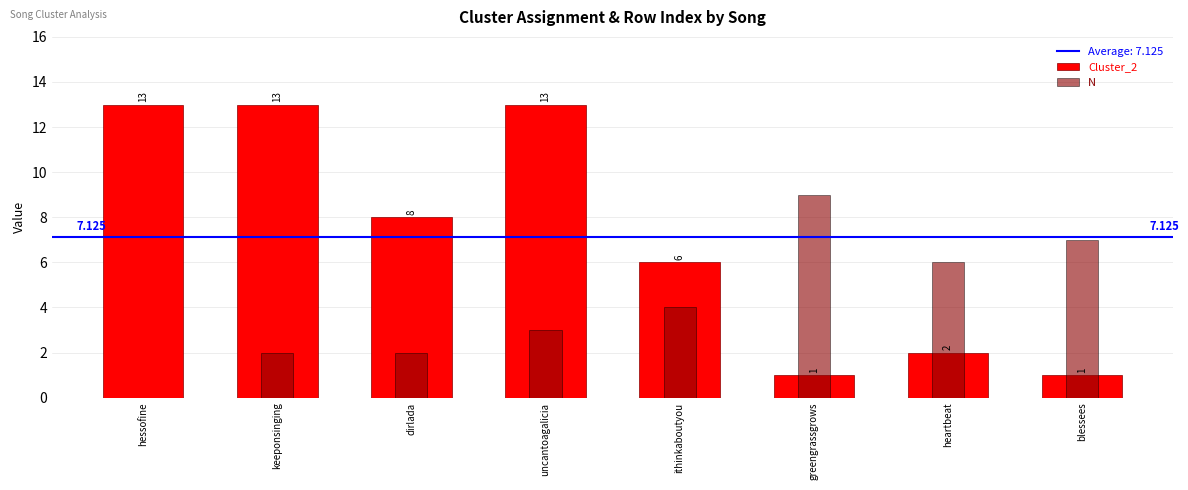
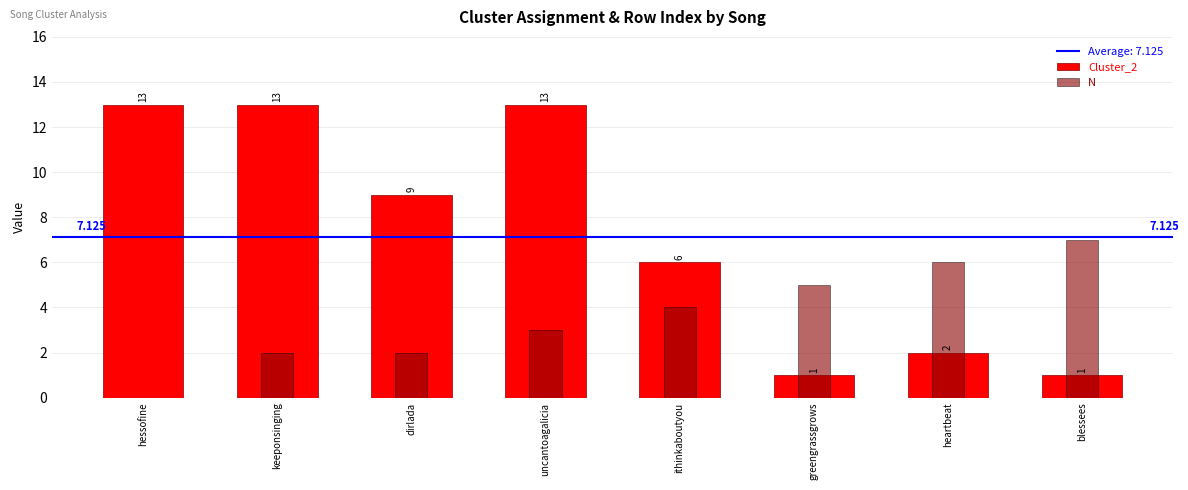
  {
    "Cluster_2": {
      "hessofine": 13,
      "keeponsinging": 13,
-     "dirlada": 8,
+     "dirlada": 9,
      "uncantoagalicia": 13,
      "ithinkaboutyou": 6
    },
    "N": {
      "hessofine": 0,
-     "greengrassgrows": 9
+     "greengrassgrows": 5
    }
  }
